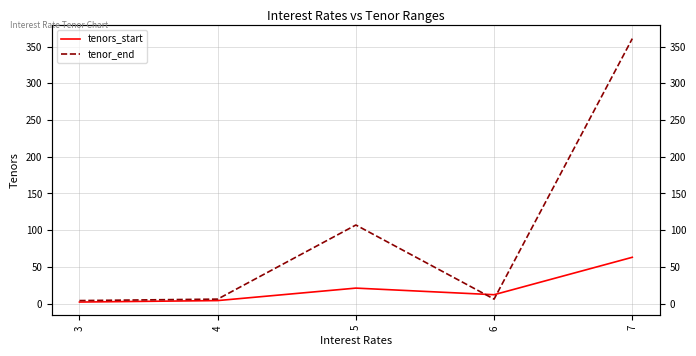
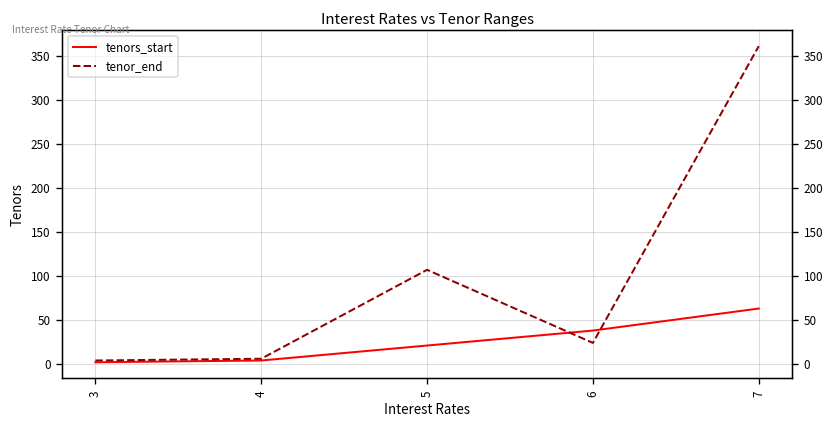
  {
    "tenors_start": {
      "5": 20,
-     "6": 10,
+     "6": 40,
      "7": 60
    },
    "tenor_end": {
      "5": 110,
-     "6": 10,
+     "6": 20,
      "7": 360
    }
  }
